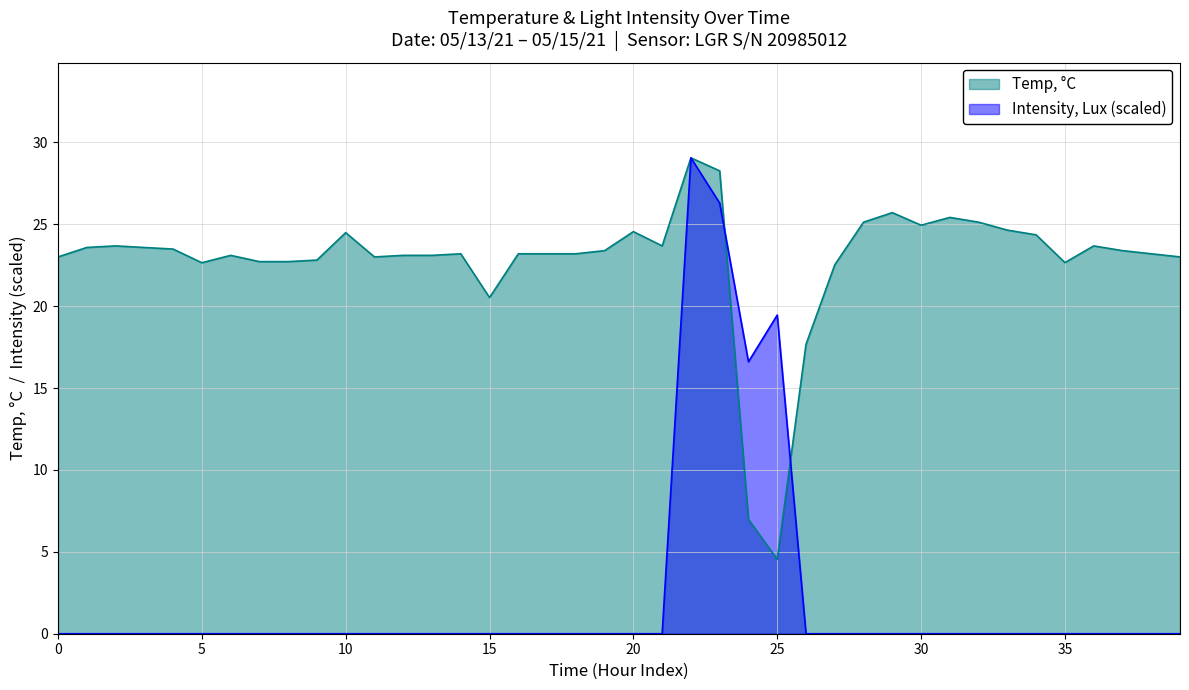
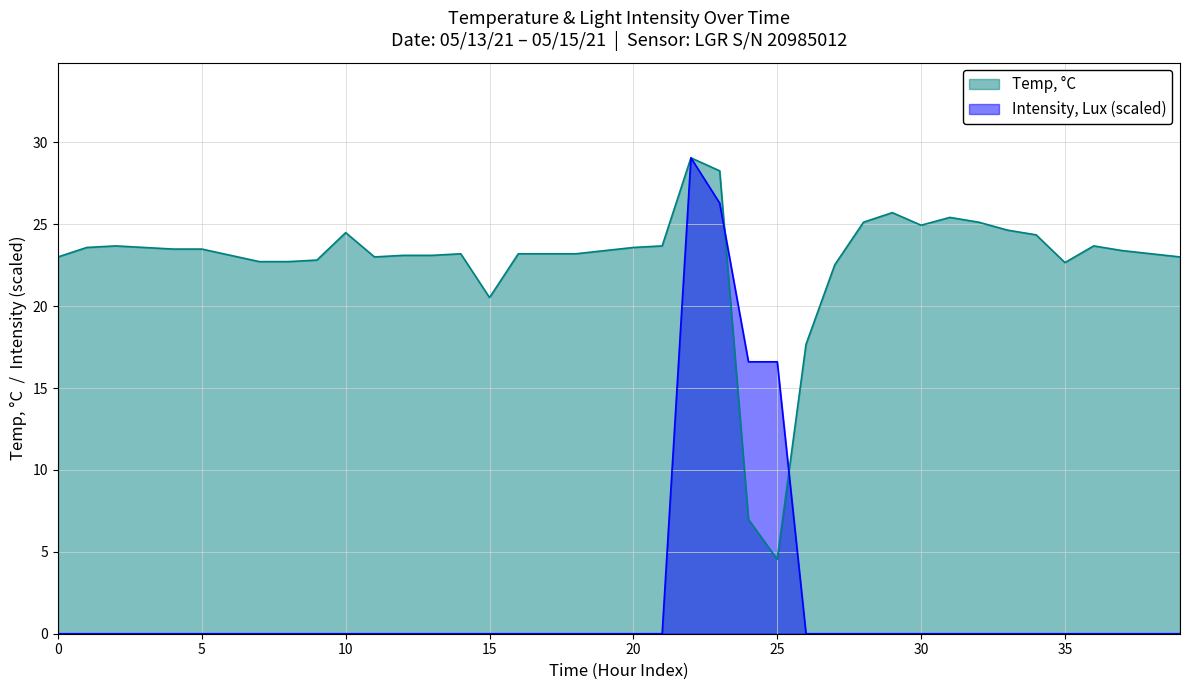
  {
    "Temp, °C": {
      "0": 23.0,
-     "5": 22.6,
+     "5": 23.5,
      "10": 24.5,
      "15": 20.5,
-     "20": 24.5,
+     "20": 23.6,
      "25": 4.5,
      "30": 24.9,
      "35": 22.7
    },
    "Intensity, Lux (scaled)": {
      "0": 0.0,
      "5": 0.0,
      "10": 0.0,
      "15": 0.0,
      "20": 0.0,
-     "25": 19.5,
+     "25": 16.6,
      "30": 0.0,
      "35": 0.0
    }
  }
